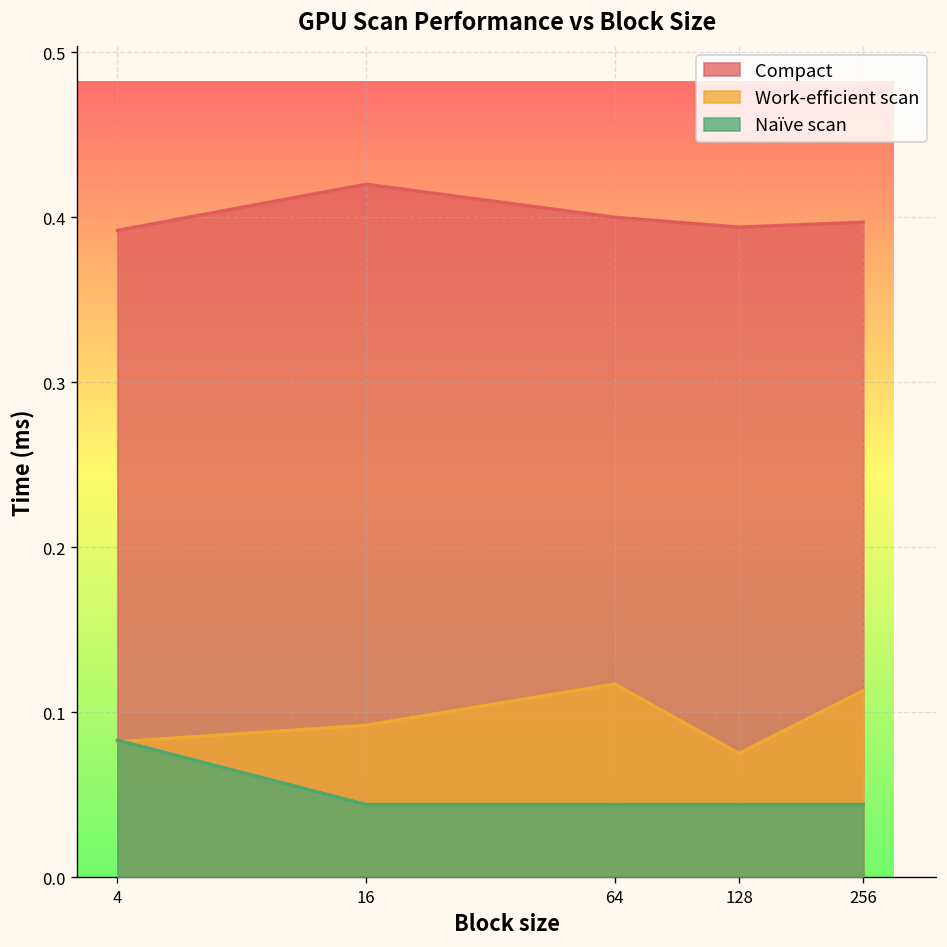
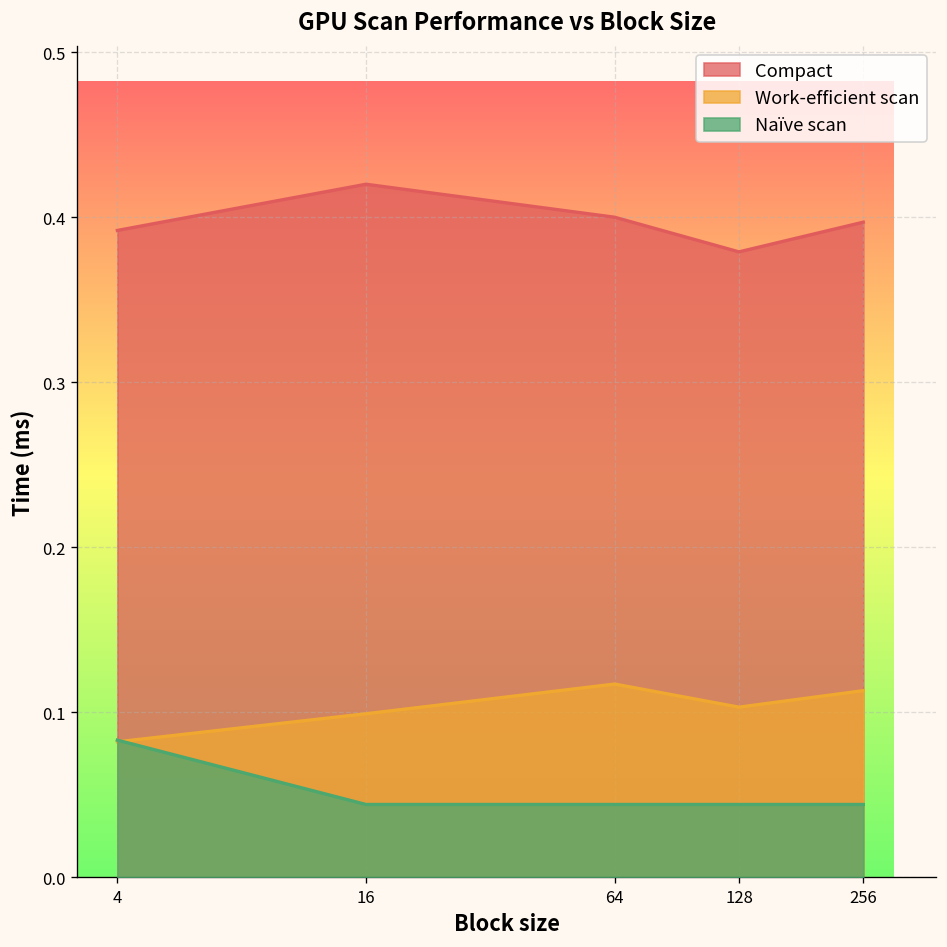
  {
    "Compact": {
      "4": 0.392,
      "16": 0.420,
      "64": 0.400,
-     "128": 0.394,
+     "128": 0.379,
      "256": 0.397
    },
    "Work-efficient scan": {
-     "16": 0.092,
+     "16": 0.099,
      "64": 0.117,
-     "128": 0.075,
+     "128": 0.103,
      "256": 0.113
    },
    "Naïve scan": {
      "16": 0.044,
      "64": 0.044,
      "128": 0.044,
      "256": 0.044
    }
  }
